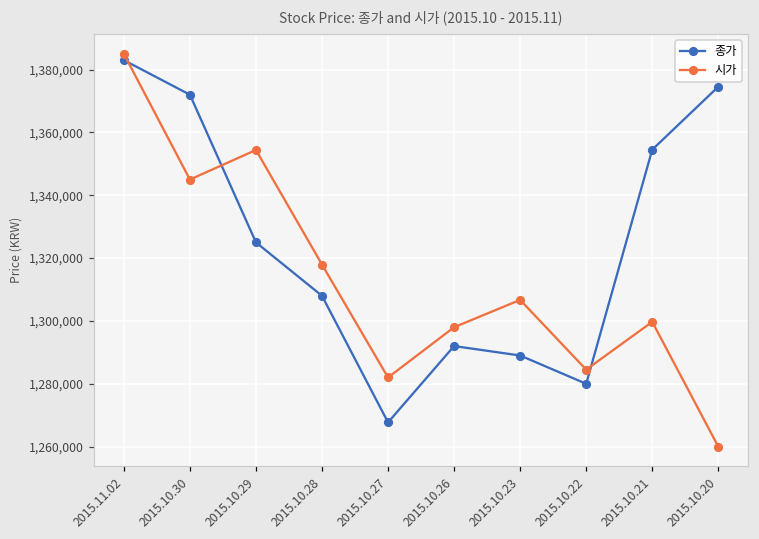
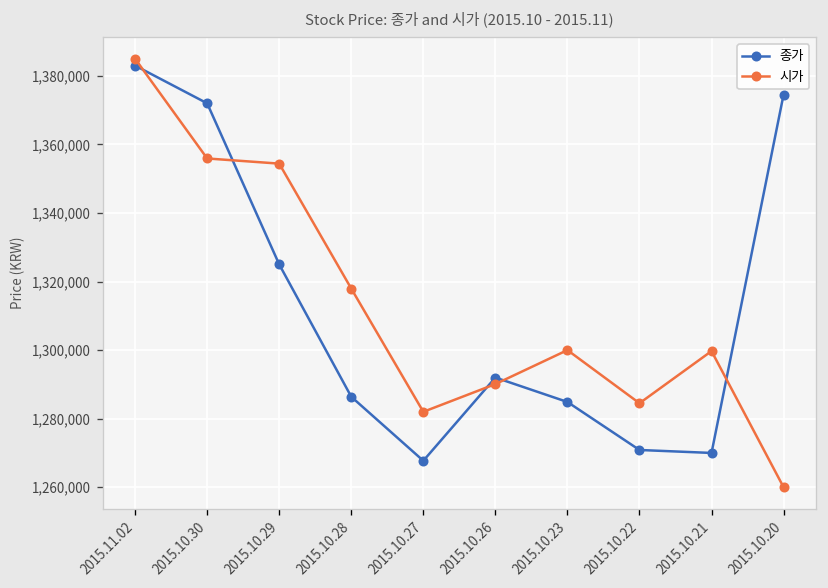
  {
    "종가": {
      "2015.11.02": "1,383,000",
      "2015.10.30": "1,372,000",
      "2015.10.29": "1,325,000",
-     "2015.10.28": "1,308,000",
+     "2015.10.28": "1,286,000",
      "2015.10.27": "1,268,000",
      "2015.10.26": "1,292,000",
-     "2015.10.23": "1,289,000",
-     "2015.10.22": "1,280,000",
-     "2015.10.21": "1,355,000",
+     "2015.10.23": "1,285,000",
+     "2015.10.22": "1,271,000",
+     "2015.10.21": "1,270,000",
      "2015.10.20": "1,375,000"
    },
    "시가": {
      "2015.11.02": "1,385,000",
-     "2015.10.30": "1,345,000",
+     "2015.10.30": "1,356,000",
      "2015.10.29": "1,354,000",
      "2015.10.28": "1,318,000",
      "2015.10.27": "1,282,000",
-     "2015.10.26": "1,298,000",
-     "2015.10.23": "1,307,000",
+     "2015.10.26": "1,290,000",
+     "2015.10.23": "1,300,000",
      "2015.10.22": "1,285,000",
      "2015.10.21": "1,300,000",
      "2015.10.20": "1,260,000"
    }
  }
